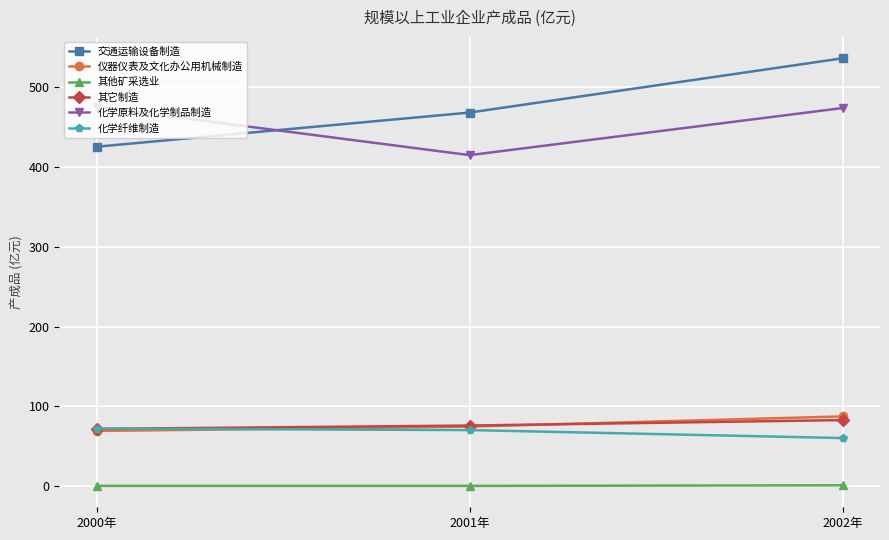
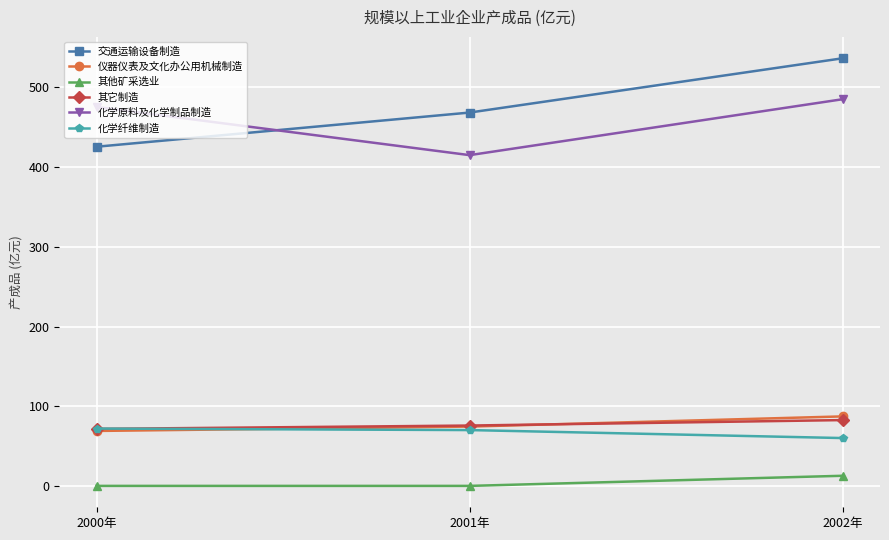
  {
    "其他矿采选业": {
      "2000年": 0,
      "2001年": 0,
-     "2002年": 0
+     "2002年": 10
    },
    "化学原料及化学制品制造": {
      "2001年": 410,
-     "2002年": 470
+     "2002年": 490
    }
  }
